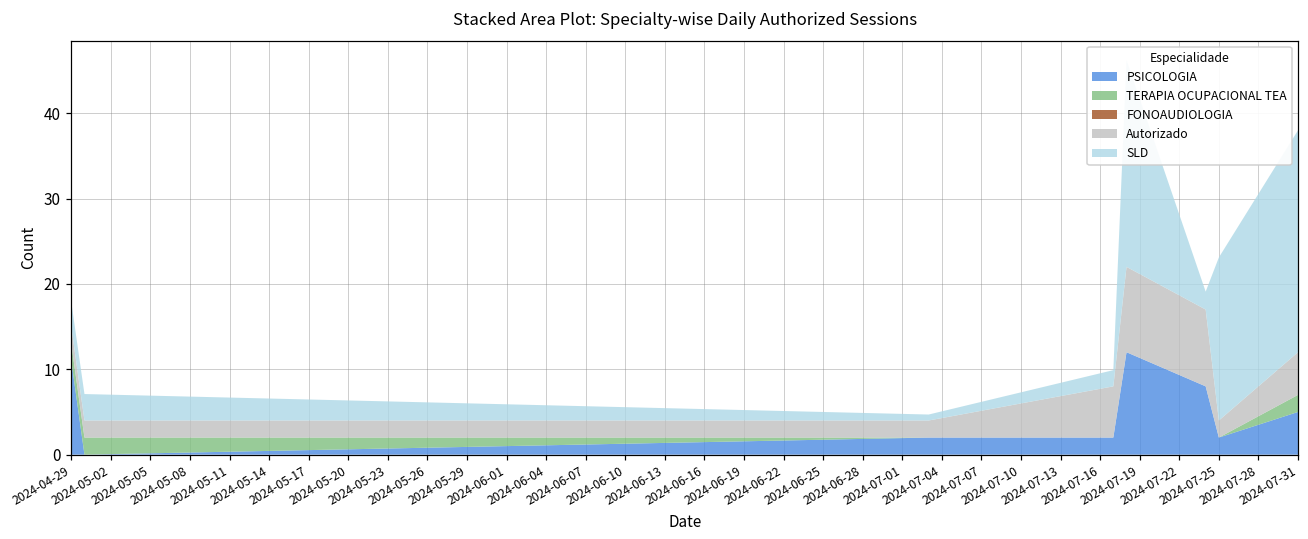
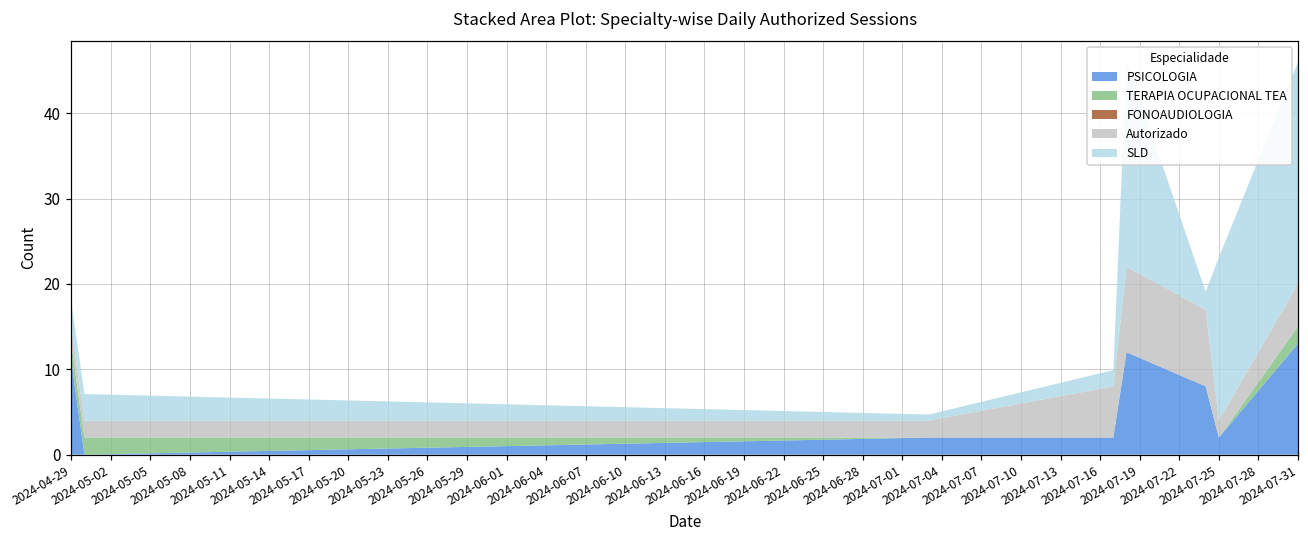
  {
    "PSICOLOGIA": {
      "2024-04-29": 11,
-     "2024-07-31": 5
+     "2024-07-31": 13
    }
  }
